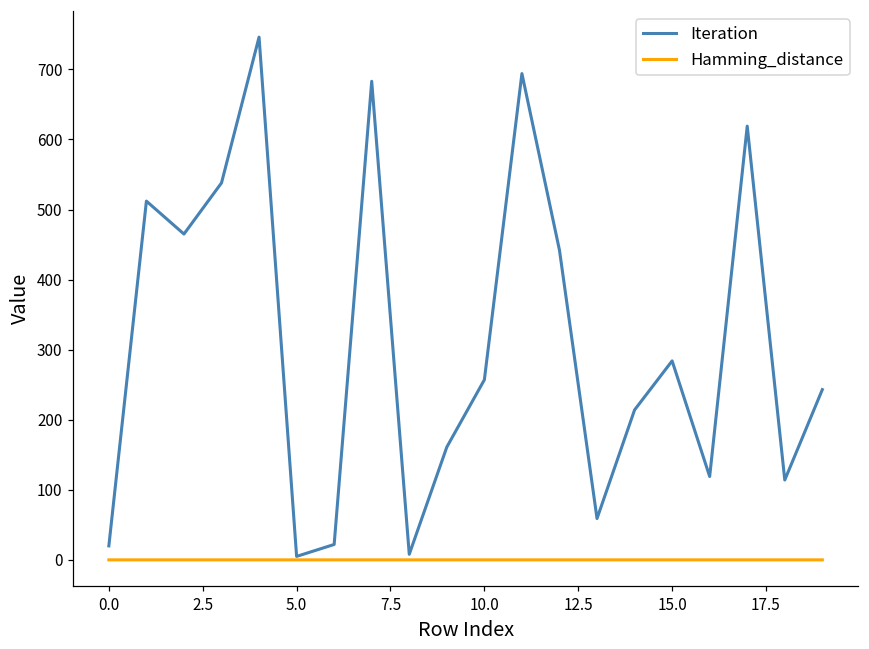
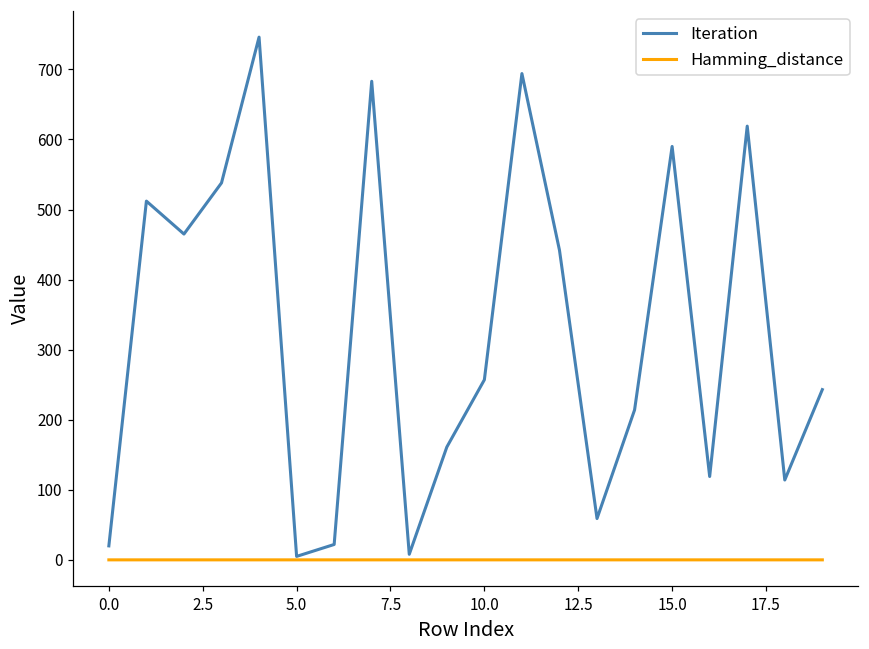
  {
    "Iteration": {
      "0.0": 20,
      "5.0": 10,
      "10.0": 260,
-     "15.0": 280
+     "15.0": 590
    },
    "Hamming_distance": {
      "0.0": 0,
      "5.0": 0,
      "10.0": 0,
      "15.0": 0
    }
  }
